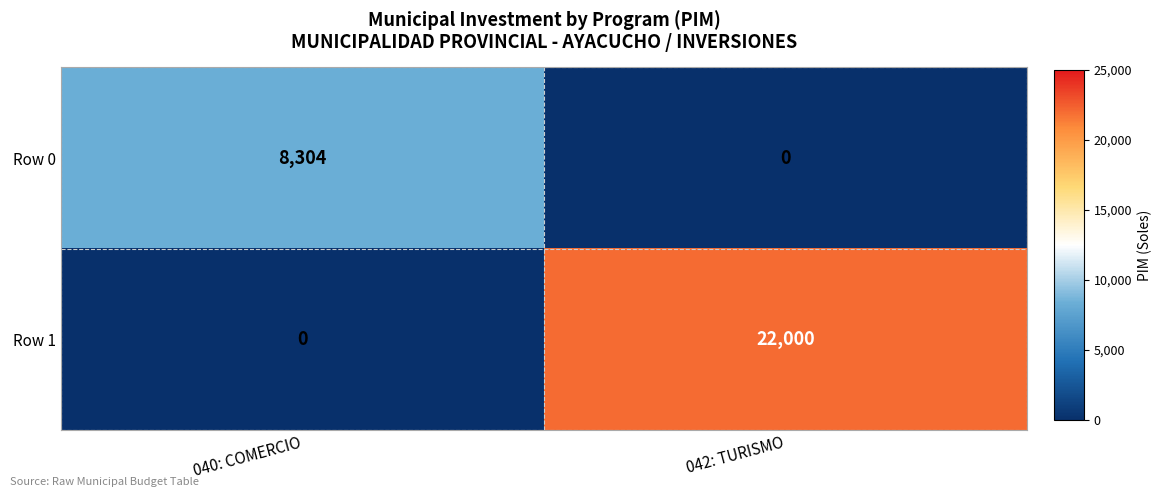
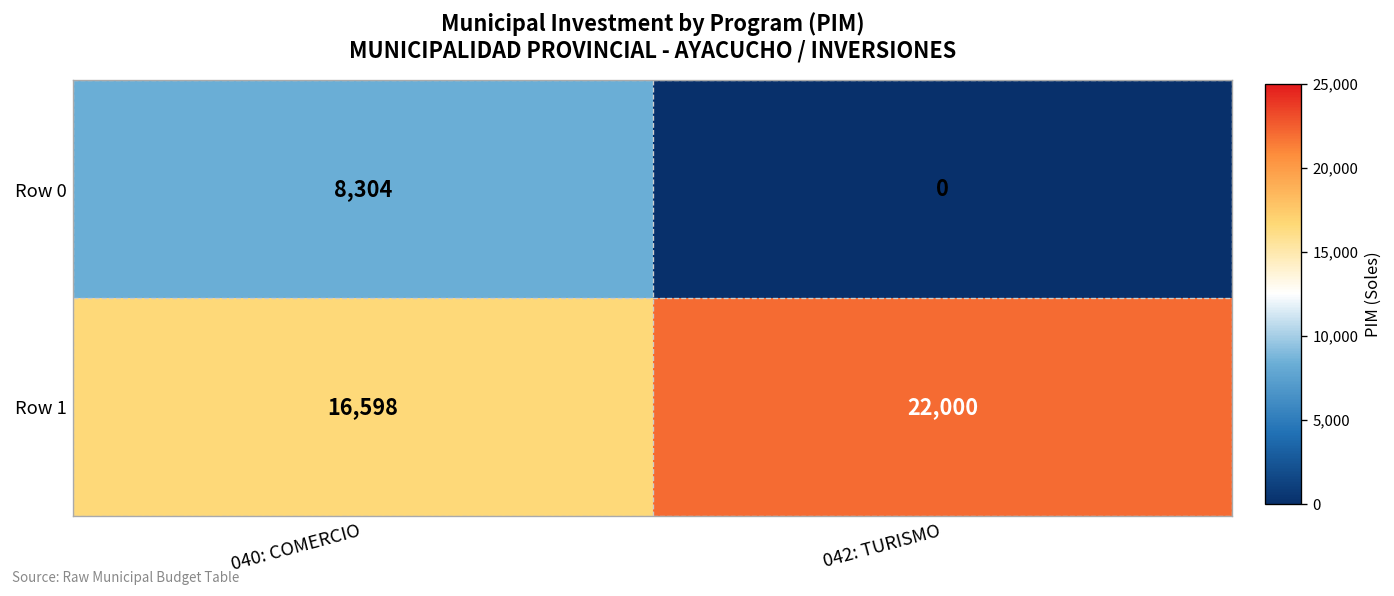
  {
    "Row 0": {
      "040: COMERCIO": "8,304",
      "042: TURISMO": "0"
    },
    "Row 1": {
-     "040: COMERCIO": "0",
+     "040: COMERCIO": "16,598",
      "042: TURISMO": "22,000"
    }
  }
